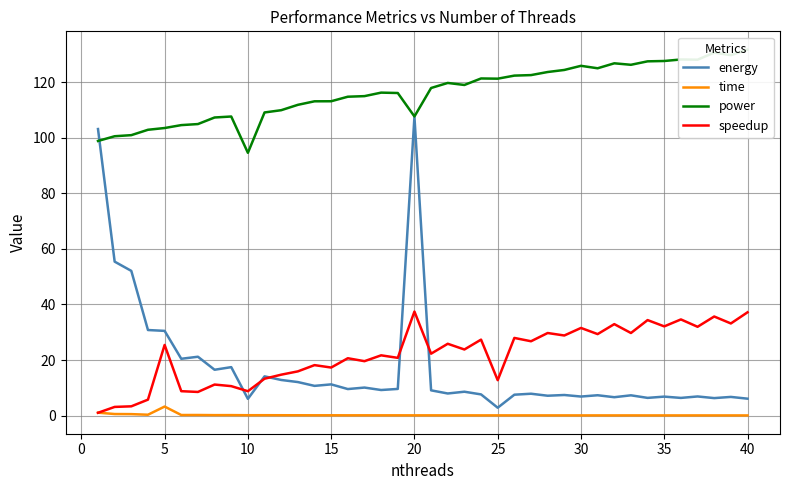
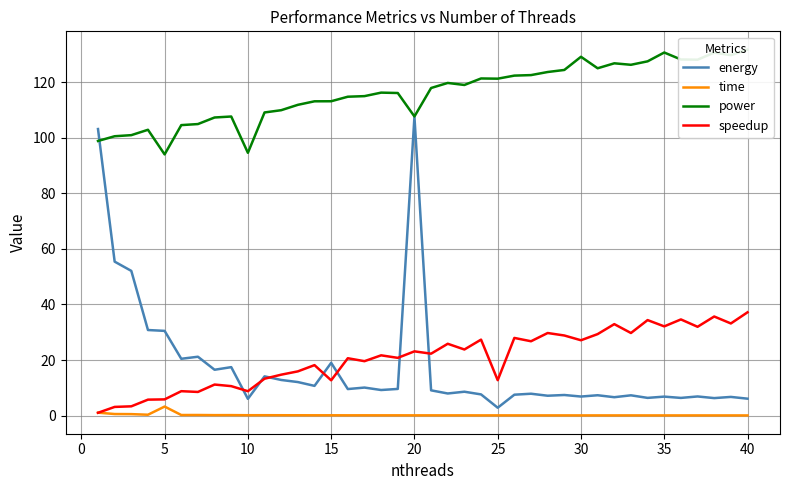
  {
    "energy": {
      "5": 30,
      "10": 6,
-     "15": 11,
+     "15": 19,
      "25": 3,
      "30": 7,
      "35": 7,
      "40": 6
    },
    "time": {
      "5": 3,
      "10": 0,
      "15": 0,
      "20": 0,
      "25": 0,
      "30": 0,
      "35": 0,
      "40": 0
    },
    "power": {
-     "5": 104,
+     "5": 94,
      "10": 95,
      "15": 113,
      "25": 121,
-     "30": 126,
-     "35": 128
+     "30": 129,
+     "35": 131
    },
    "speedup": {
-     "5": 25,
+     "5": 6,
      "10": 9,
-     "15": 17,
-     "20": 37,
+     "15": 13,
+     "20": 23,
      "25": 13,
-     "30": 32,
+     "30": 27,
      "35": 32,
      "40": 37
    }
  }
